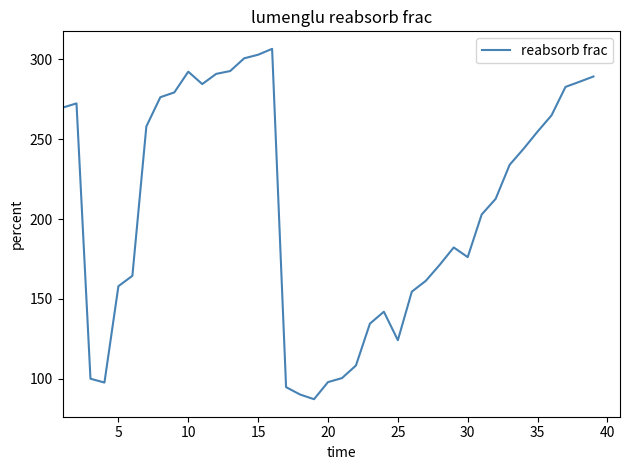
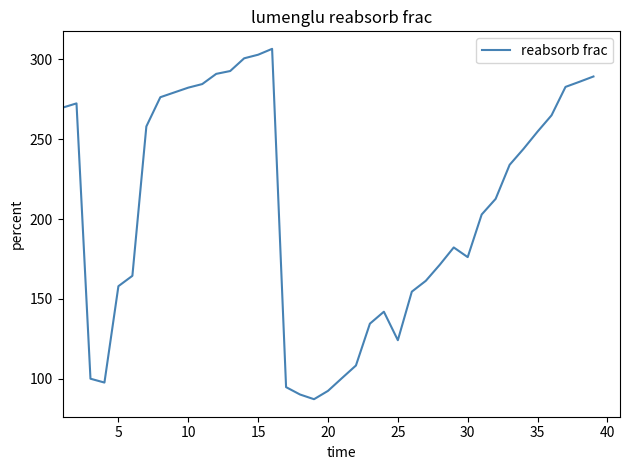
  {
    "5": 158,
-   "10": 292,
+   "10": 282,
    "15": 303,
-   "20": 98,
+   "20": 92,
    "25": 124,
    "30": 176,
    "35": 255
  }
